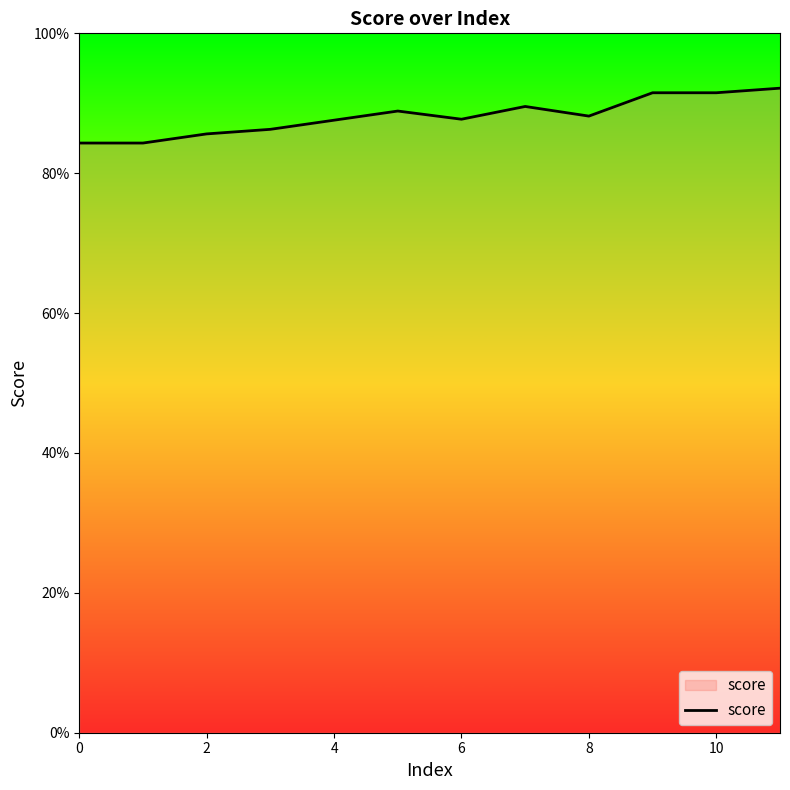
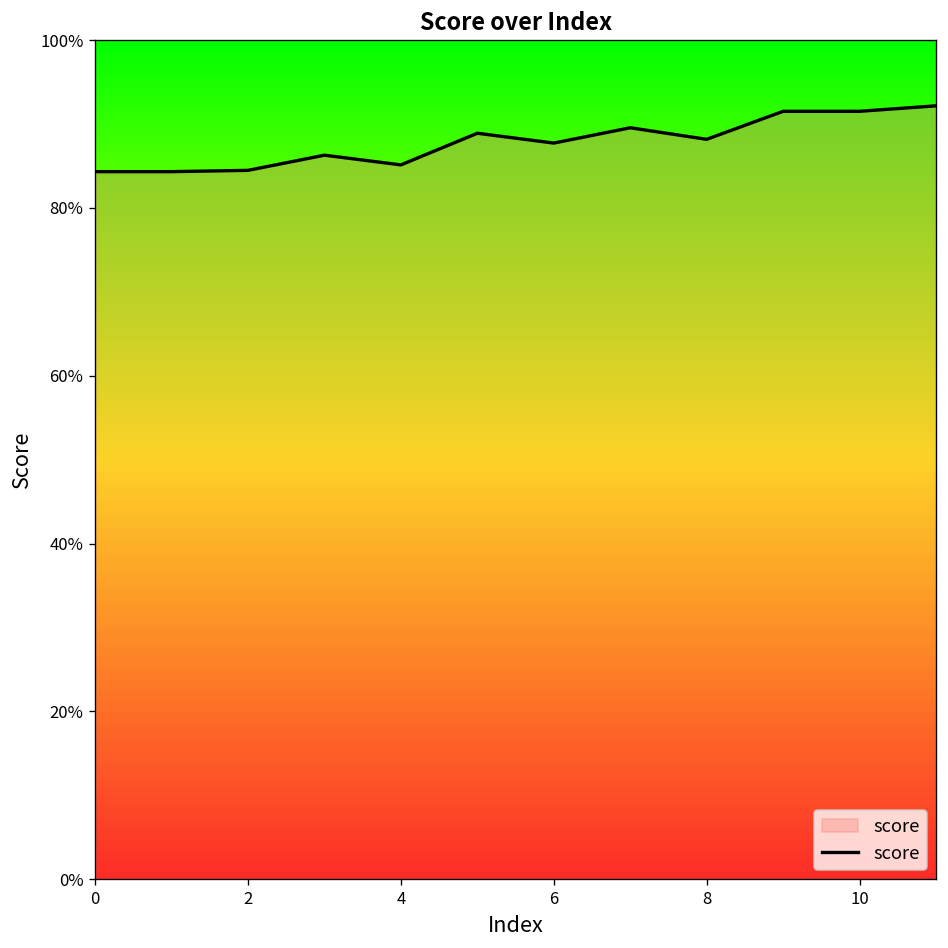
  {
    "0": "84%",
-   "2": "86%",
-   "4": "88%",
+   "2": "84%",
+   "4": "85%",
    "6": "88%",
    "8": "88%",
    "10": "92%"
  }
